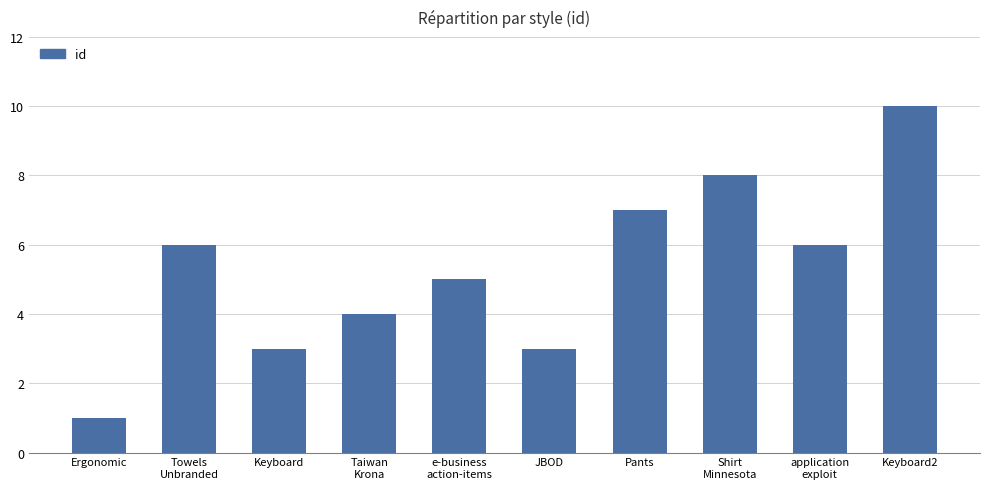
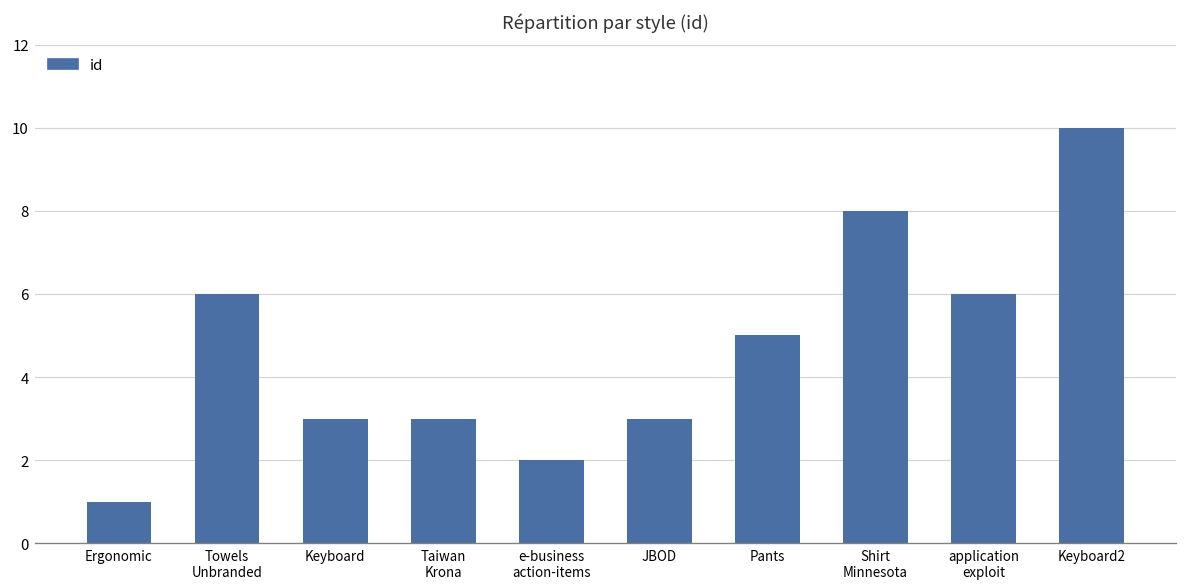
  {
    "Ergonomic": 1,
    "Towels Unbranded": 6,
    "Keyboard": 3,
-   "Taiwan Krona": 4,
-   "e-business action-items": 5,
+   "Taiwan Krona": 3,
+   "e-business action-items": 2,
    "JBOD": 3,
-   "Pants": 7,
+   "Pants": 5,
    "Shirt Minnesota": 8,
    "application exploit": 6,
    "Keyboard2": 10
  }
